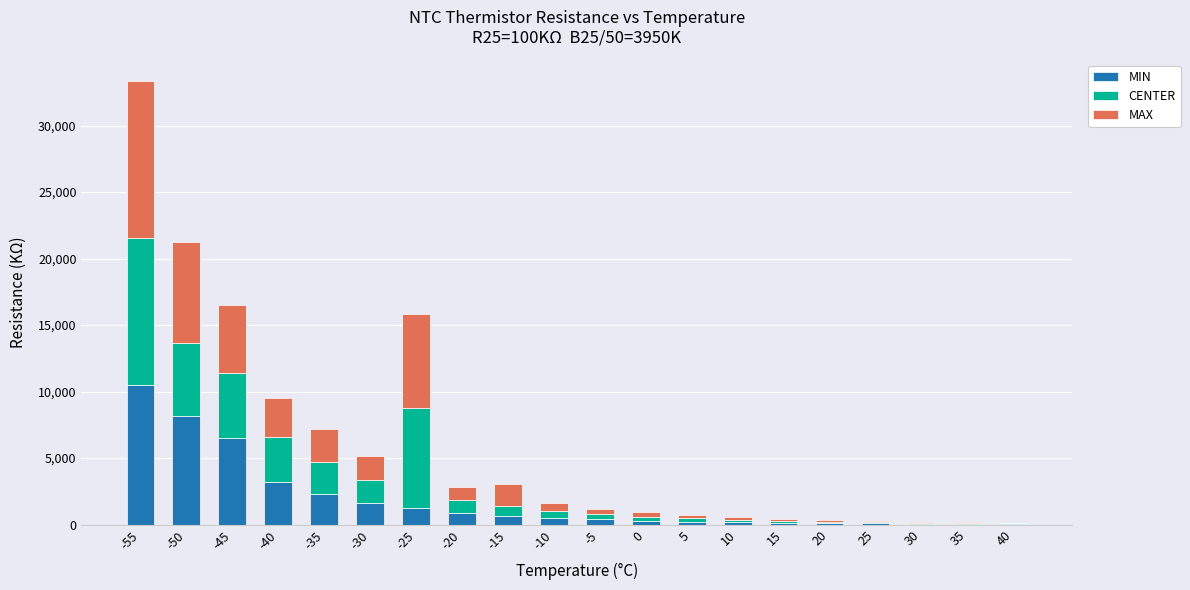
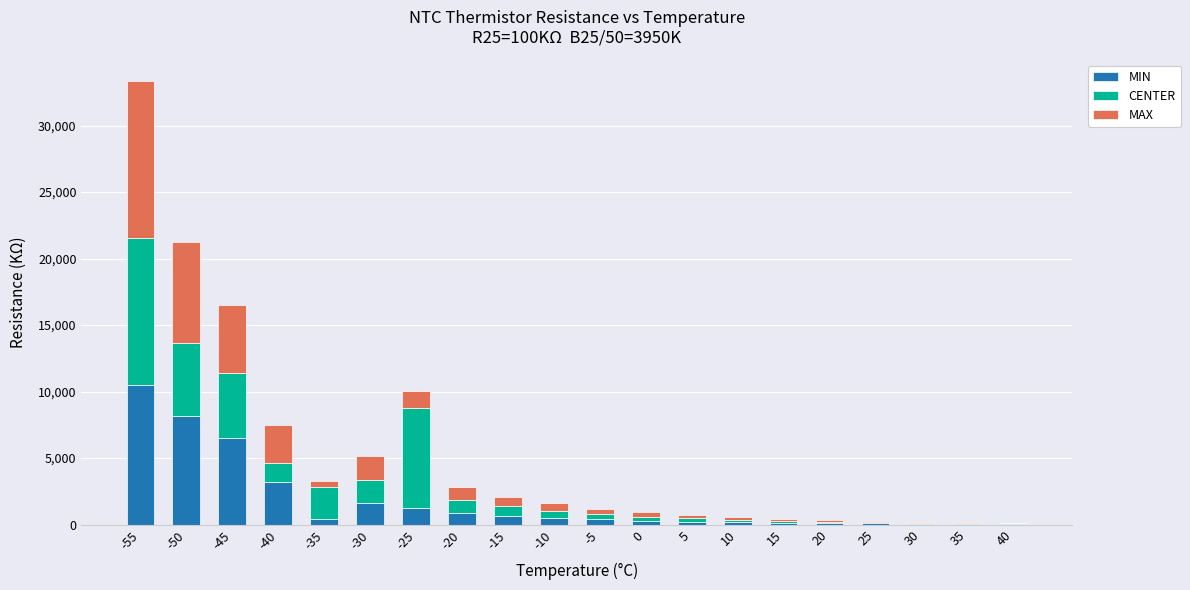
  {
    "MIN": {
      "-55": "10,500",
      "-50": "8,200",
      "-45": "6,500",
      "-40": "3,200",
-     "-35": "2,300",
+     "-35": "400",
      "-30": "1,700",
      "-25": "1,200",
      "-20": "900",
      "-15": "700",
      "-10": "500",
      "-5": "400",
      "0": "300",
      "5": "200"
    },
    "CENTER": {
      "-55": "11,100",
      "-50": "5,500",
      "-45": "4,900",
-     "-40": "3,400",
+     "-40": "1,400",
      "-35": "2,400",
      "-30": "1,700",
      "-25": "7,500",
      "-20": "900",
      "-15": "700",
      "-10": "500",
      "-5": "400",
      "0": "300",
      "5": "200"
    },
    "MAX": {
      "-55": "11,700",
      "-50": "7,600",
      "-45": "5,100",
      "-40": "2,900",
-     "-35": "2,500",
+     "-35": "400",
      "-30": "1,800",
-     "-25": "7,100",
+     "-25": "1,300",
      "-20": "1,000",
-     "-15": "1,700",
+     "-15": "700",
      "-10": "500",
      "-5": "400",
      "0": "300",
      "5": "200",
      "10": "200"
    }
  }
